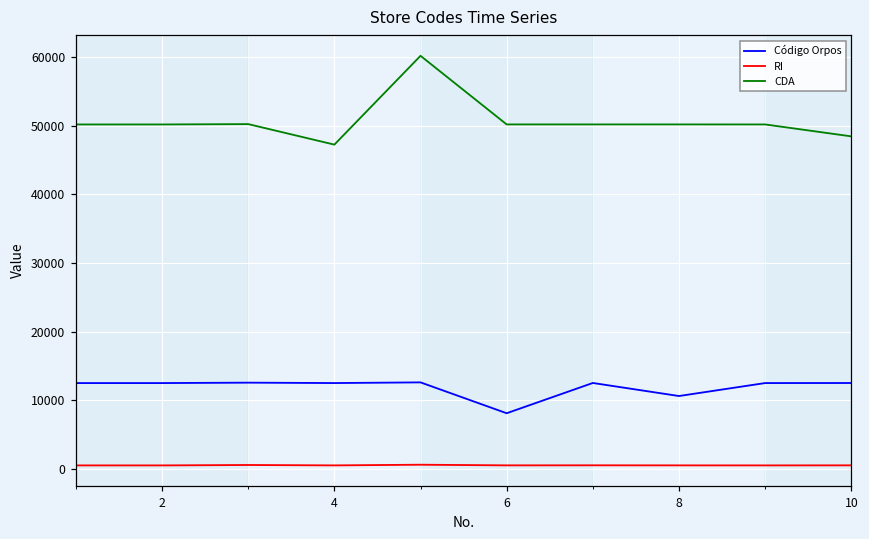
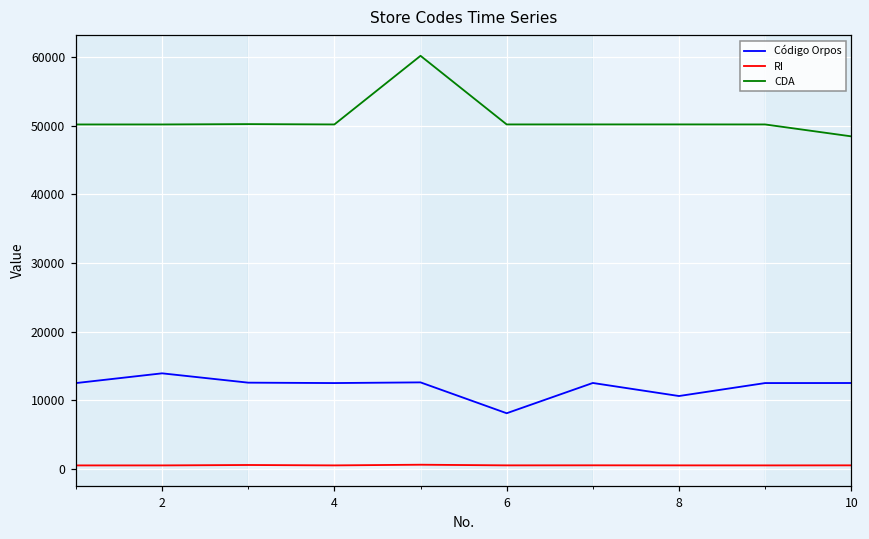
  {
    "Código Orpos": {
-     "2": 13000,
+     "2": 14000,
      "4": 13000,
      "6": 8000,
      "8": 11000,
      "10": 13000
    },
    "RI": {
      "2": 1000,
      "4": 1000,
      "6": 1000,
      "8": 1000,
      "10": 1000
    },
    "CDA": {
      "2": 50000,
-     "4": 47000,
+     "4": 50000,
      "6": 50000,
      "8": 50000,
      "10": 48000
    }
  }
